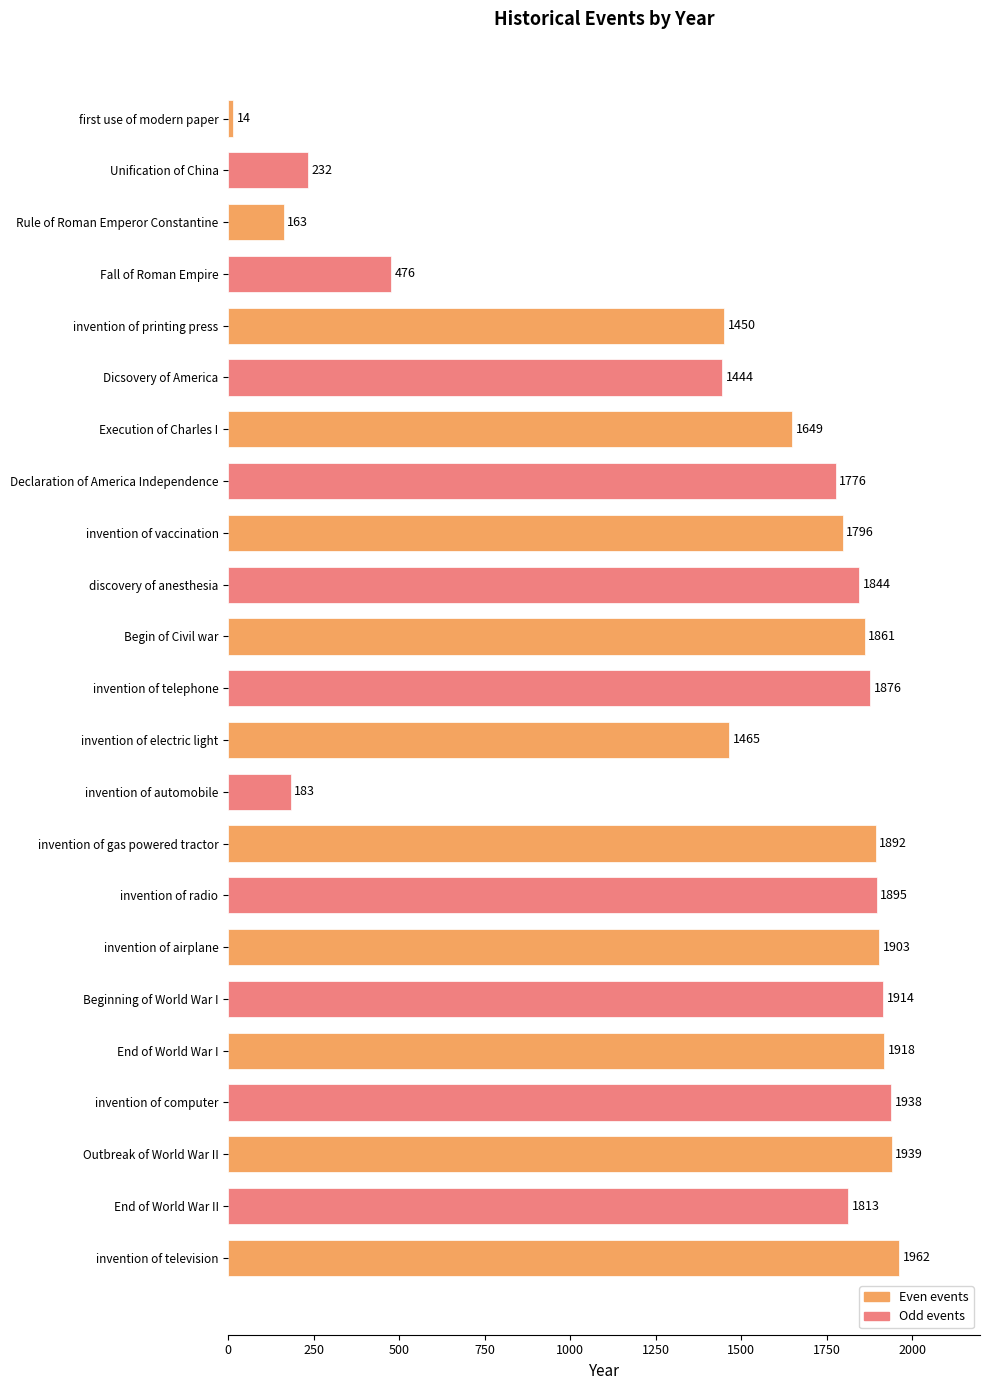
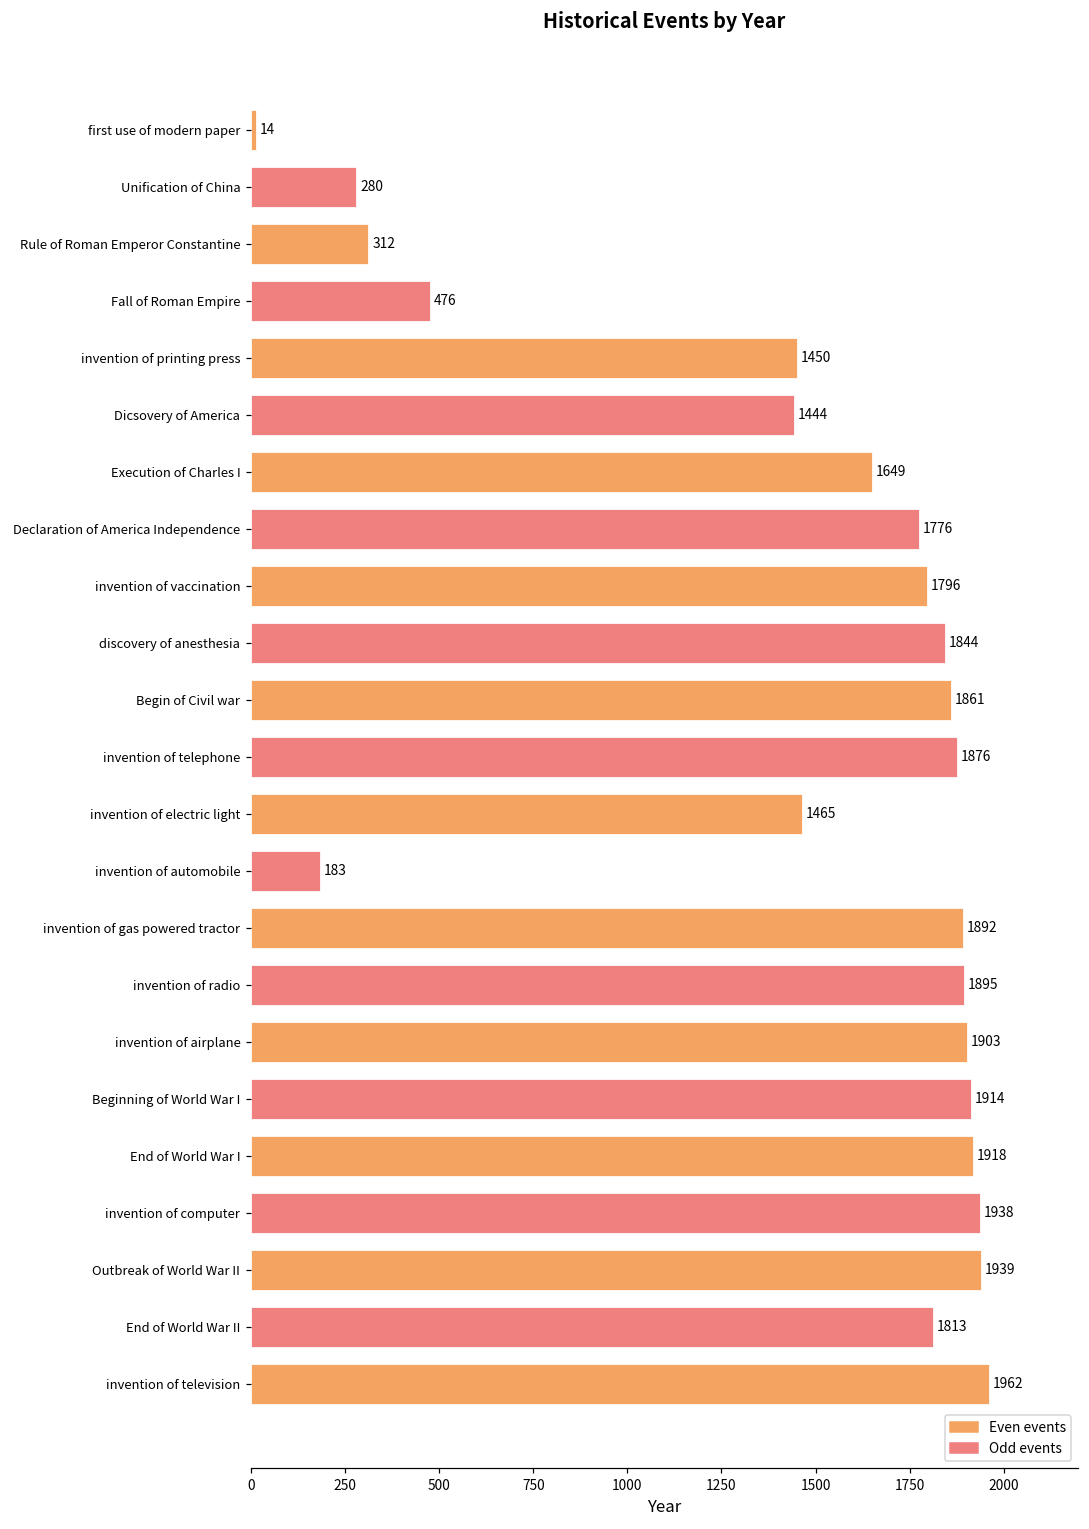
  {
    "first use of modern paper": 14,
-   "Unification of China": 232,
-   "Rule of Roman Emperor Constantine": 163,
+   "Unification of China": 280,
+   "Rule of Roman Emperor Constantine": 312,
    "Fall of Roman Empire": 476,
    "invention of printing press": 1450,
    "Dicsovery of America": 1444,
    "Execution of Charles I": 1649,
    "Declaration of America Independence": 1776,
    "invention of vaccination": 1796,
    "discovery of anesthesia": 1844,
    "Begin of Civil war": 1861,
    "invention of telephone": 1876,
    "invention of electric light": 1465,
    "invention of automobile": 183,
    "invention of gas powered tractor": 1892,
    "invention of radio": 1895,
    "invention of airplane": 1903,
    "Beginning of World War I": 1914,
    "End of World War I": 1918,
    "invention of computer": 1938,
    "Outbreak of World War II": 1939,
    "End of World War II": 1813,
    "invention of television": 1962
  }
